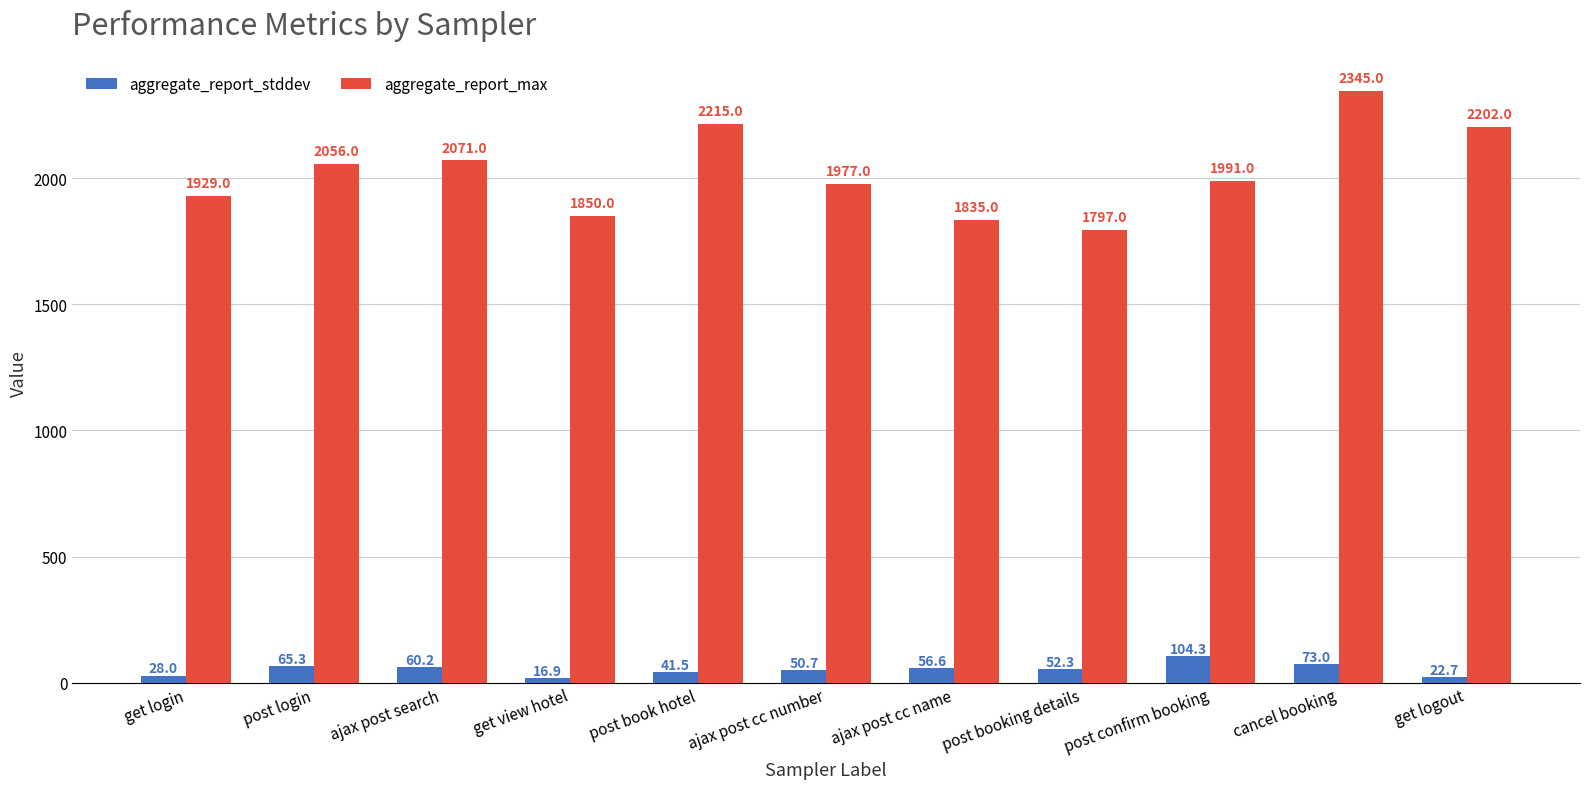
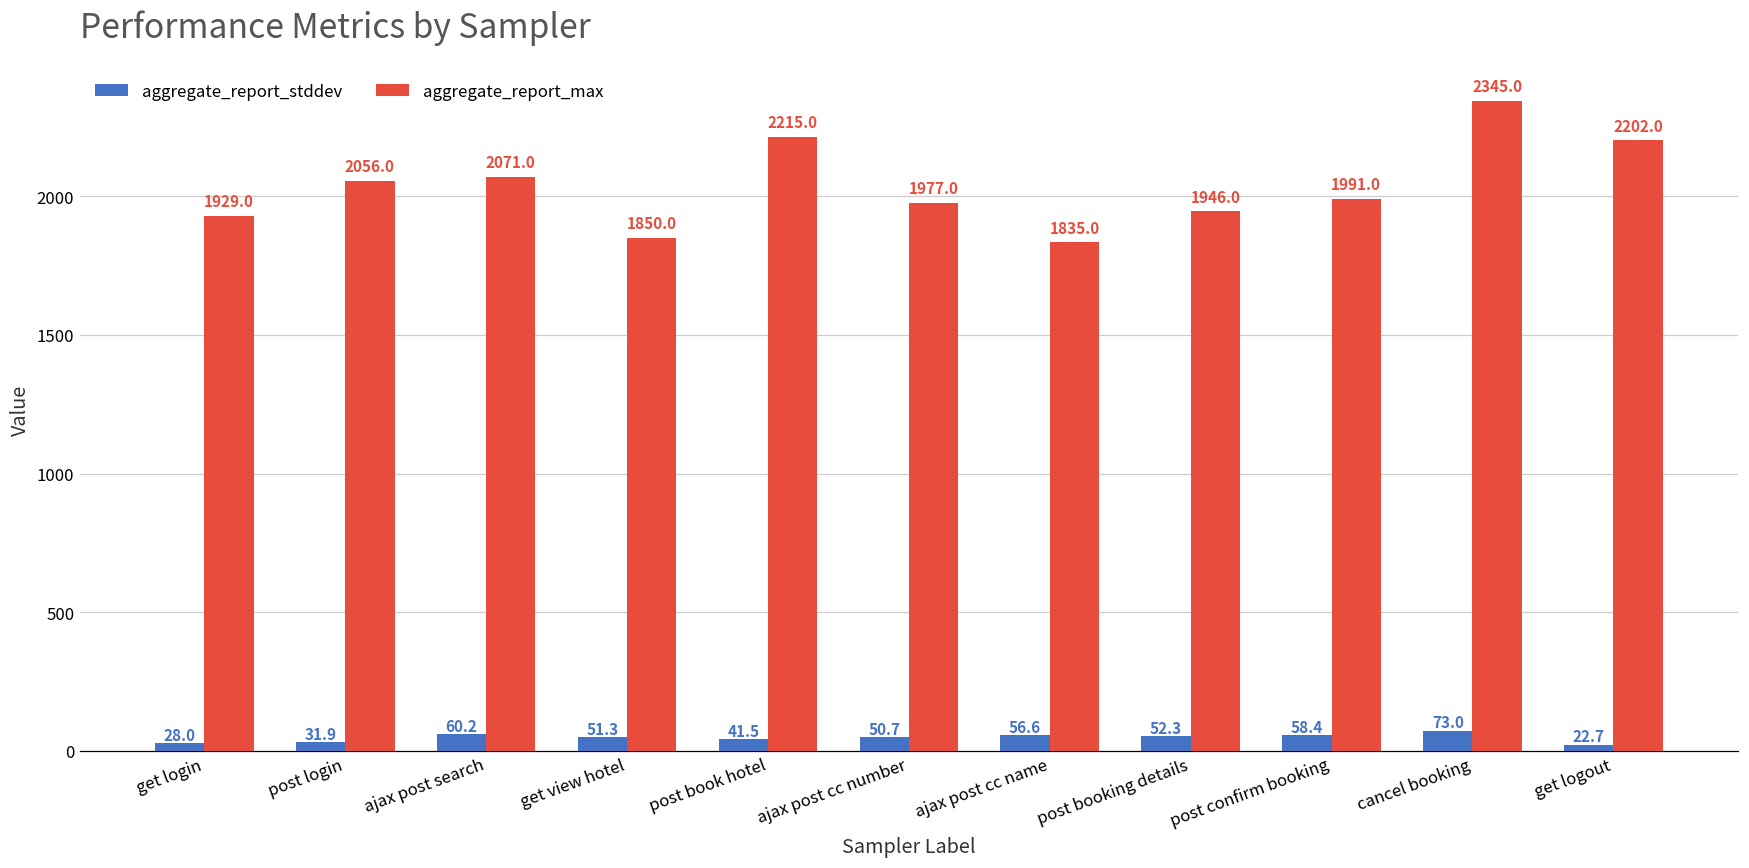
  {
    "aggregate_report_stddev": {
      "get login": 28.0,
-     "post login": 65.3,
+     "post login": 31.9,
      "ajax post search": 60.2,
-     "get view hotel": 16.9,
+     "get view hotel": 51.3,
      "post book hotel": 41.5,
      "ajax post cc number": 50.7,
      "ajax post cc name": 56.6,
      "post booking details": 52.3,
-     "post confirm booking": 104.3,
+     "post confirm booking": 58.4,
      "cancel booking": 73.0,
      "get logout": 22.7
    },
    "aggregate_report_max": {
      "get login": 1929.0,
      "post login": 2056.0,
      "ajax post search": 2071.0,
      "get view hotel": 1850.0,
      "post book hotel": 2215.0,
      "ajax post cc number": 1977.0,
      "ajax post cc name": 1835.0,
-     "post booking details": 1797.0,
+     "post booking details": 1946.0,
      "post confirm booking": 1991.0,
      "cancel booking": 2345.0,
      "get logout": 2202.0
    }
  }
